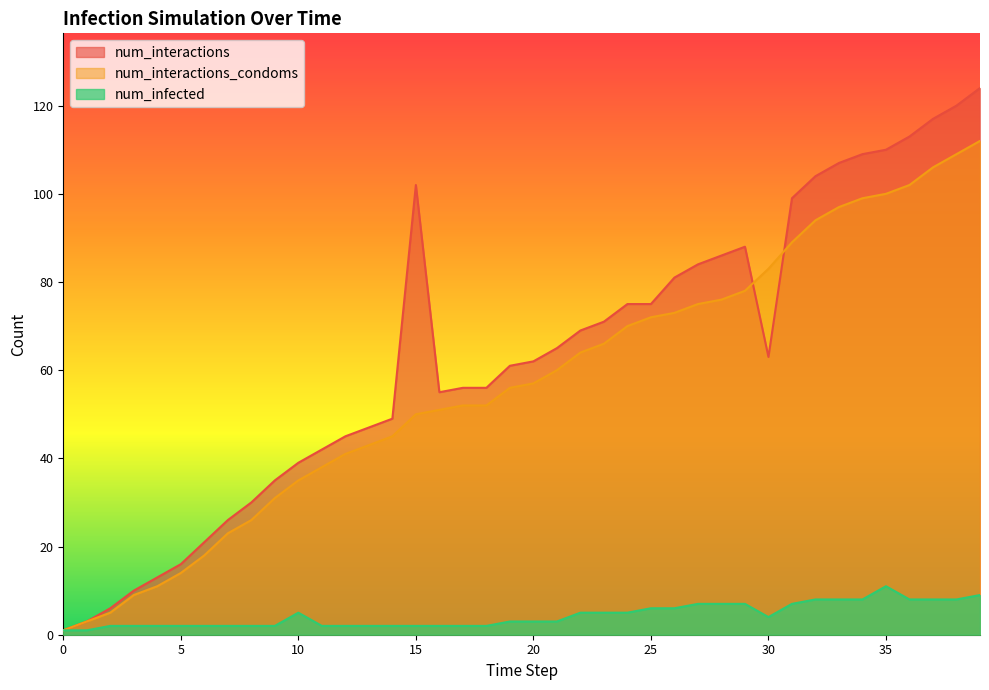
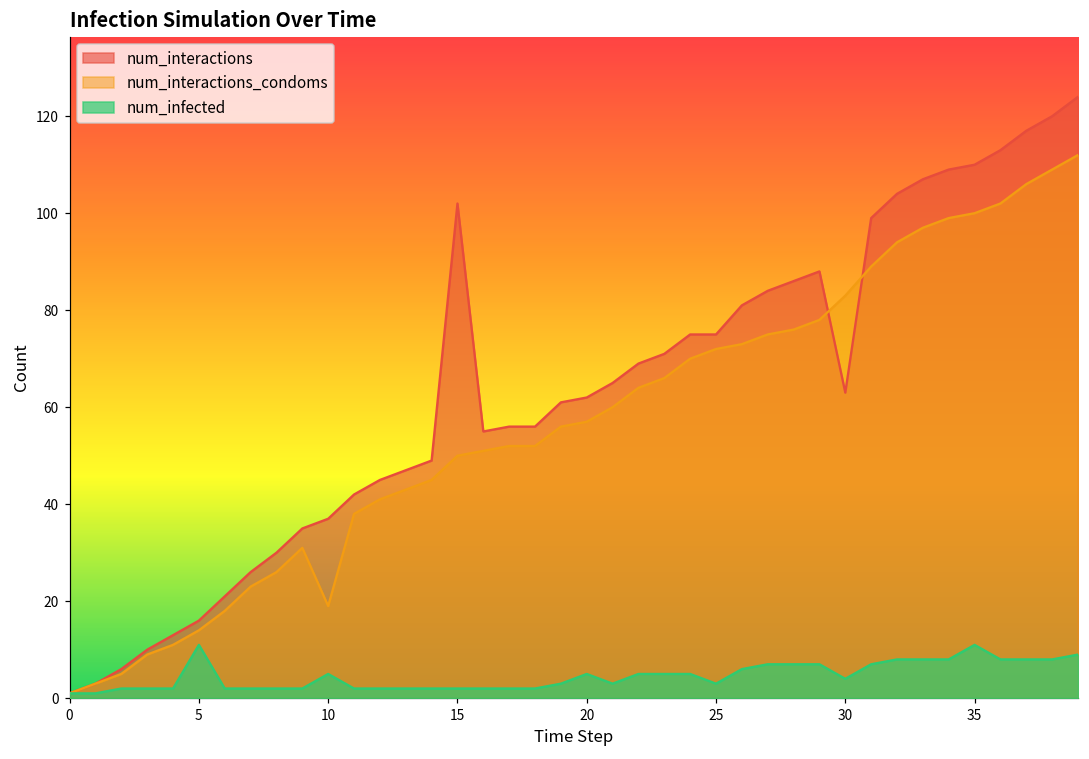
  {
    "num_interactions": {
      "5": 16,
-     "10": 39,
+     "10": 37,
      "15": 102,
      "20": 62,
      "25": 75,
      "30": 63,
      "35": 110
    },
    "num_interactions_condoms": {
      "5": 14,
-     "10": 35,
+     "10": 19,
      "15": 50,
      "20": 57,
      "25": 72,
      "30": 83,
      "35": 100
    },
    "num_infected": {
-     "5": 2,
+     "5": 11,
      "10": 5,
      "15": 2,
-     "20": 3,
-     "25": 6,
+     "20": 5,
+     "25": 3,
      "30": 4,
      "35": 11
    }
  }
